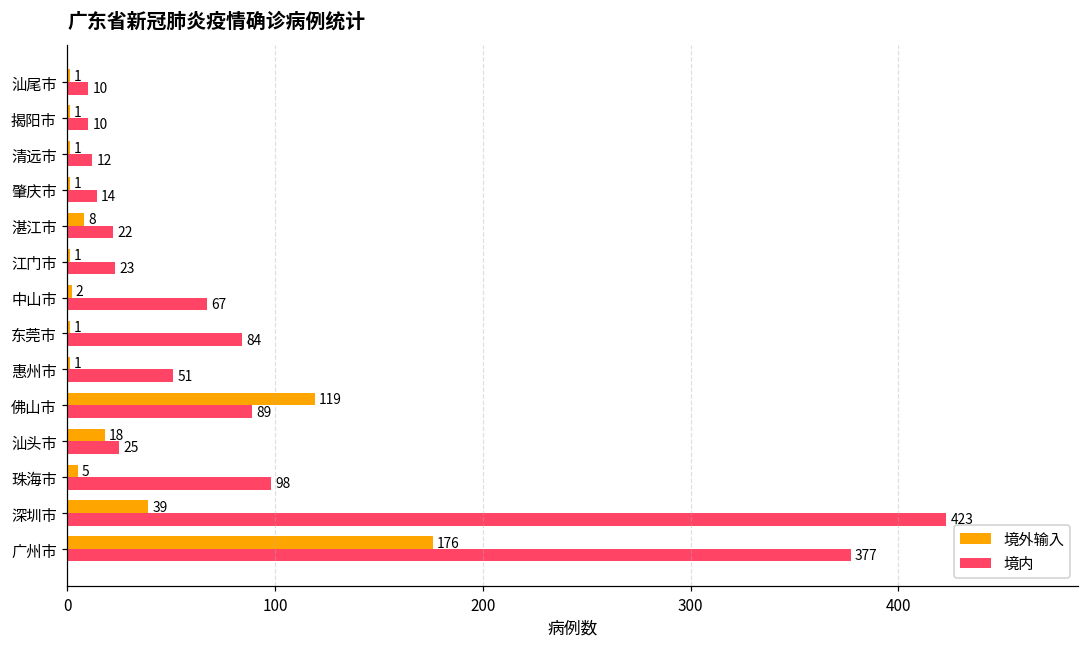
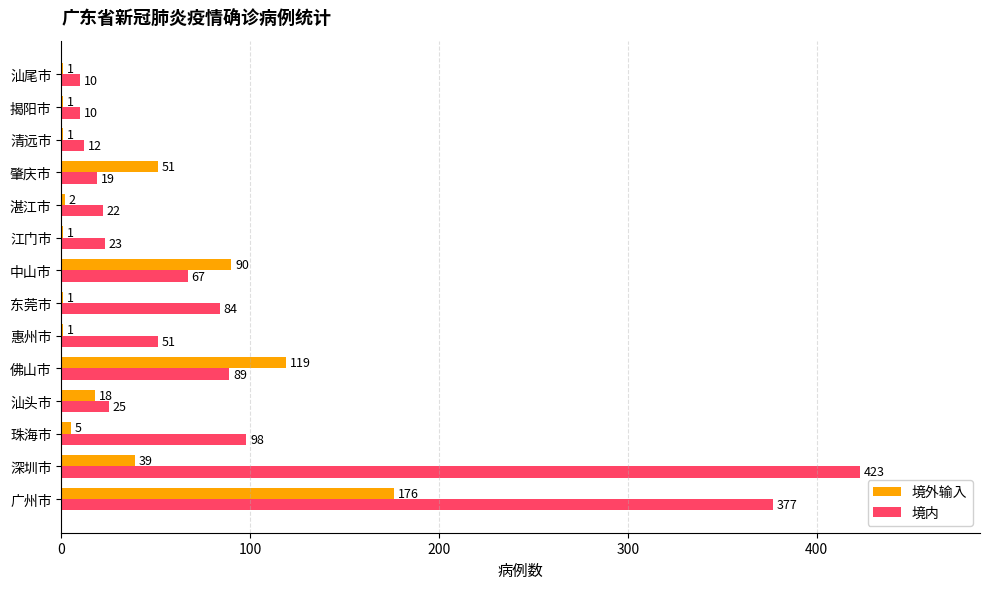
  {
    "境外输入": {
      "汕尾市": 1,
      "揭阳市": 1,
      "清远市": 1,
-     "肇庆市": 1,
-     "湛江市": 8,
+     "肇庆市": 51,
+     "湛江市": 2,
      "江门市": 1,
-     "中山市": 2,
+     "中山市": 90,
      "东莞市": 1,
      "惠州市": 1,
      "佛山市": 119,
      "汕头市": 18,
      "珠海市": 5,
      "深圳市": 39,
      "广州市": 176
    },
    "境内": {
      "汕尾市": 10,
      "揭阳市": 10,
      "清远市": 12,
-     "肇庆市": 14,
+     "肇庆市": 19,
      "湛江市": 22,
      "江门市": 23,
      "中山市": 67,
      "东莞市": 84,
      "惠州市": 51,
      "佛山市": 89,
      "汕头市": 25,
      "珠海市": 98,
      "深圳市": 423,
      "广州市": 377
    }
  }
